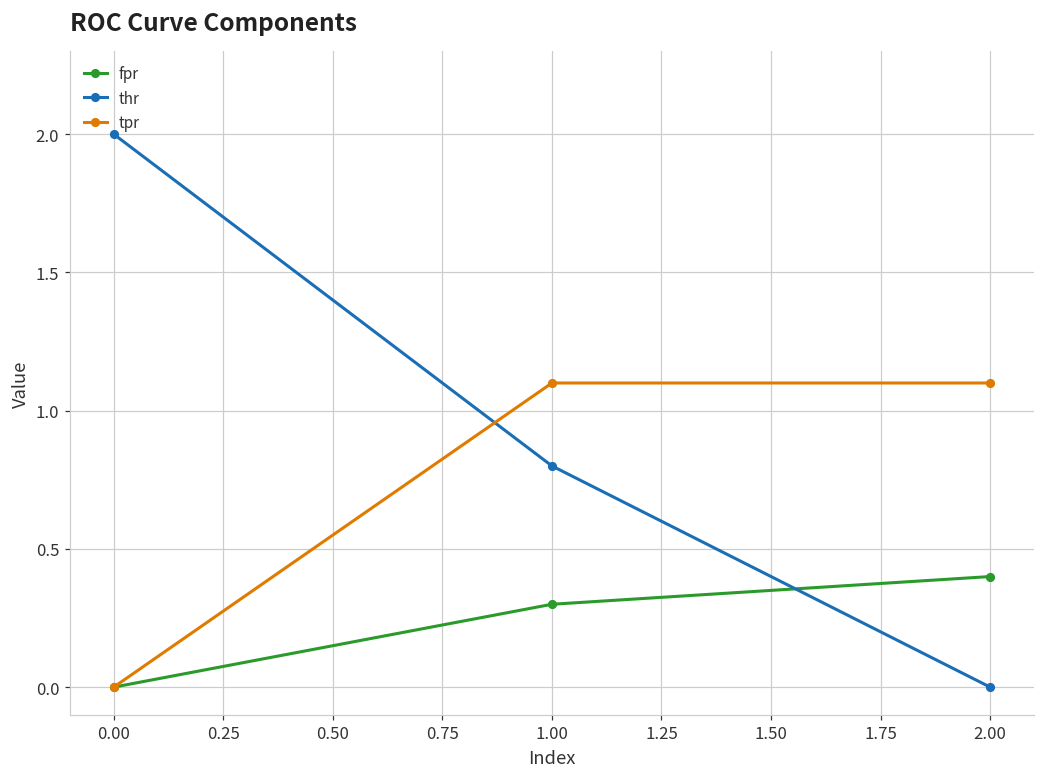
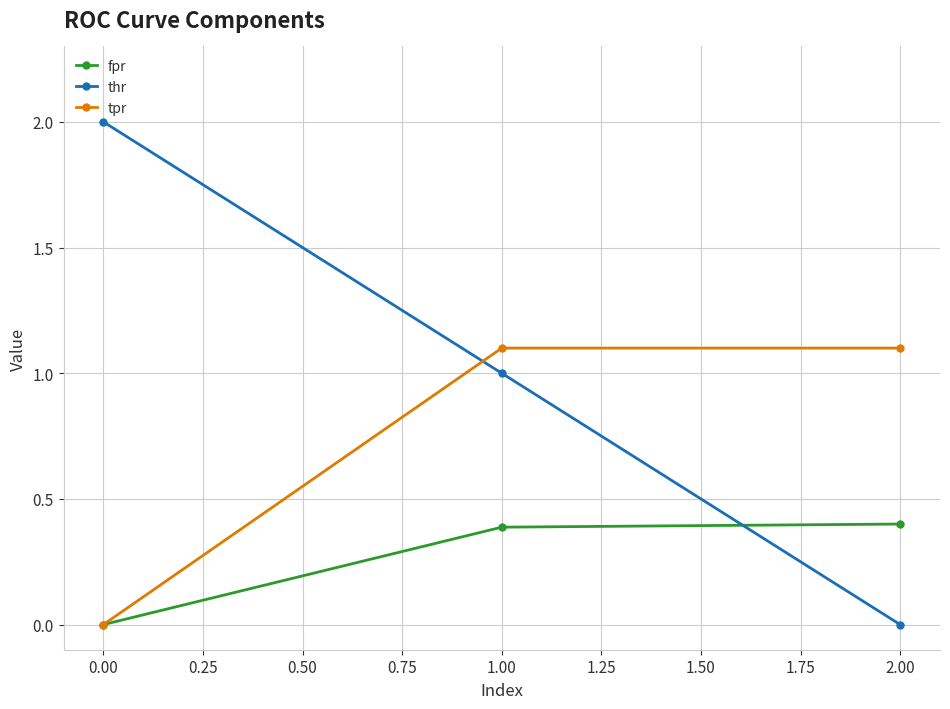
  {
    "fpr": {
-     "1.00": 0.30,
+     "1.00": 0.39,
      "2.00": 0.40
    },
    "thr": {
      "0.00": 2.0,
-     "1.00": 0.8,
+     "1.00": 1.0,
      "2.00": 0.0
    },
    "tpr": {
      "1.00": 1.10,
      "2.00": 1.10
    }
  }
